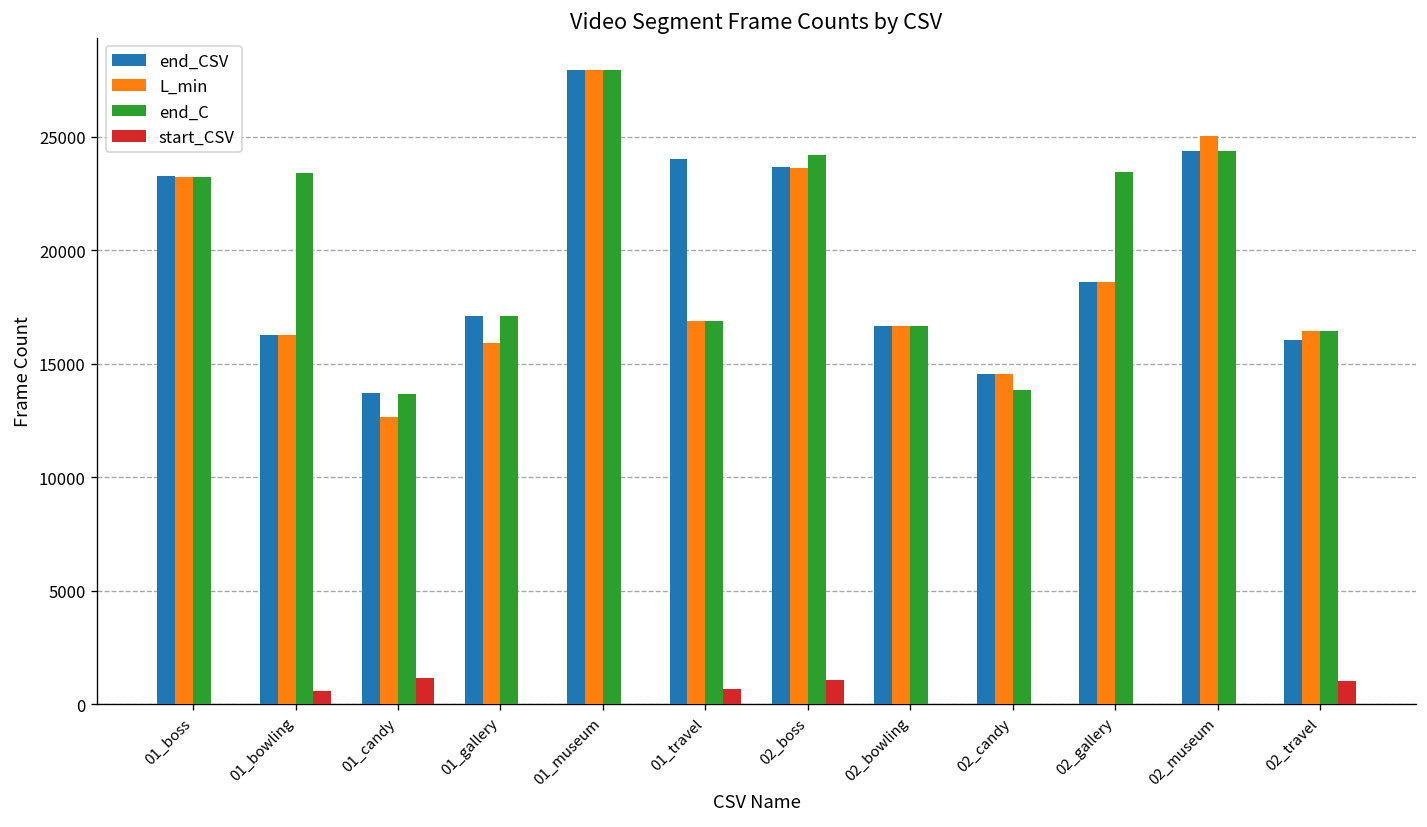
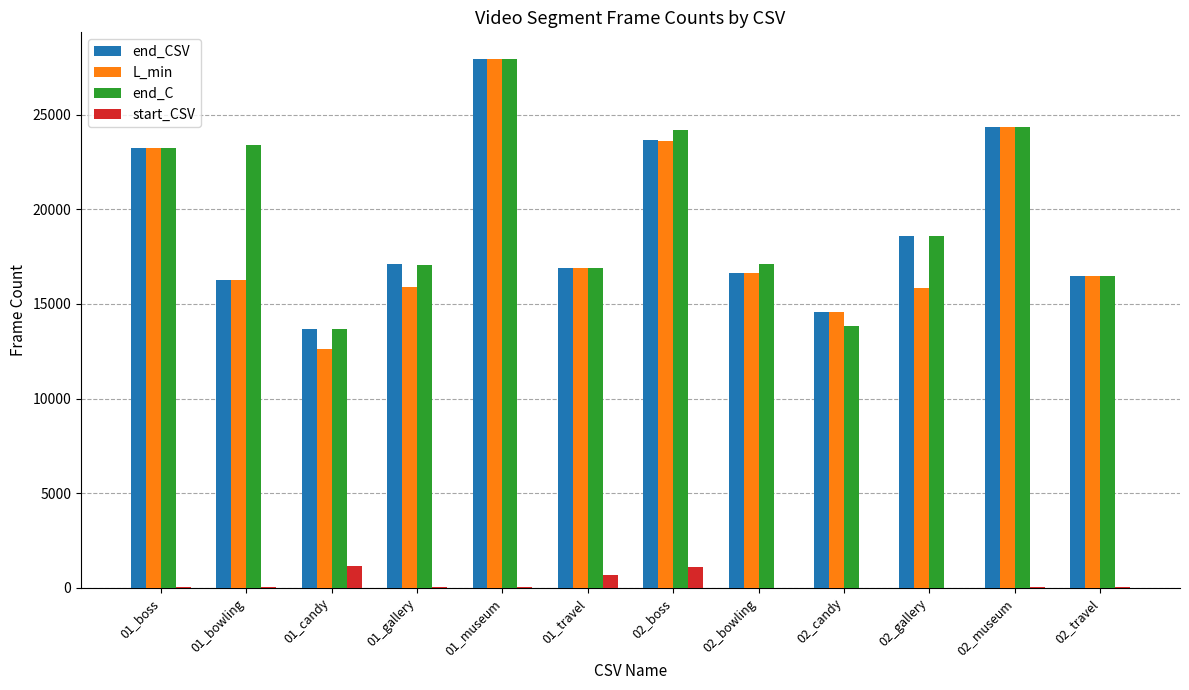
  {
    "end_CSV": {
      "01_boss": 23200,
      "01_bowling": 16300,
      "01_candy": 13700,
      "01_gallery": 17100,
      "01_museum": 27900,
-     "01_travel": 24000,
+     "01_travel": 16900,
      "02_boss": 23600,
      "02_bowling": 16600,
      "02_candy": 14600,
      "02_gallery": 18600,
      "02_museum": 24400,
-     "02_travel": 16000
+     "02_travel": 16500
    },
    "L_min": {
      "01_boss": 23200,
      "01_bowling": 16200,
      "01_candy": 12600,
      "01_gallery": 15900,
      "01_museum": 27900,
      "01_travel": 16900,
      "02_boss": 23600,
      "02_bowling": 16600,
      "02_candy": 14500,
-     "02_gallery": 18600,
-     "02_museum": 25000,
+     "02_gallery": 15800,
+     "02_museum": 24300,
      "02_travel": 16500
    },
    "end_C": {
      "01_boss": 23200,
      "01_bowling": 23400,
      "01_candy": 13700,
      "01_gallery": 17100,
      "01_museum": 27900,
      "01_travel": 16900,
      "02_boss": 24200,
-     "02_bowling": 16600,
+     "02_bowling": 17100,
      "02_candy": 13800,
-     "02_gallery": 23400,
+     "02_gallery": 18600,
      "02_museum": 24300,
      "02_travel": 16500
    },
    "start_CSV": {
-     "01_bowling": 600,
+     "01_bowling": 0,
      "01_candy": 1200,
      "01_travel": 700,
      "02_boss": 1100,
-     "02_travel": 1000
+     "02_travel": 0
    }
  }
